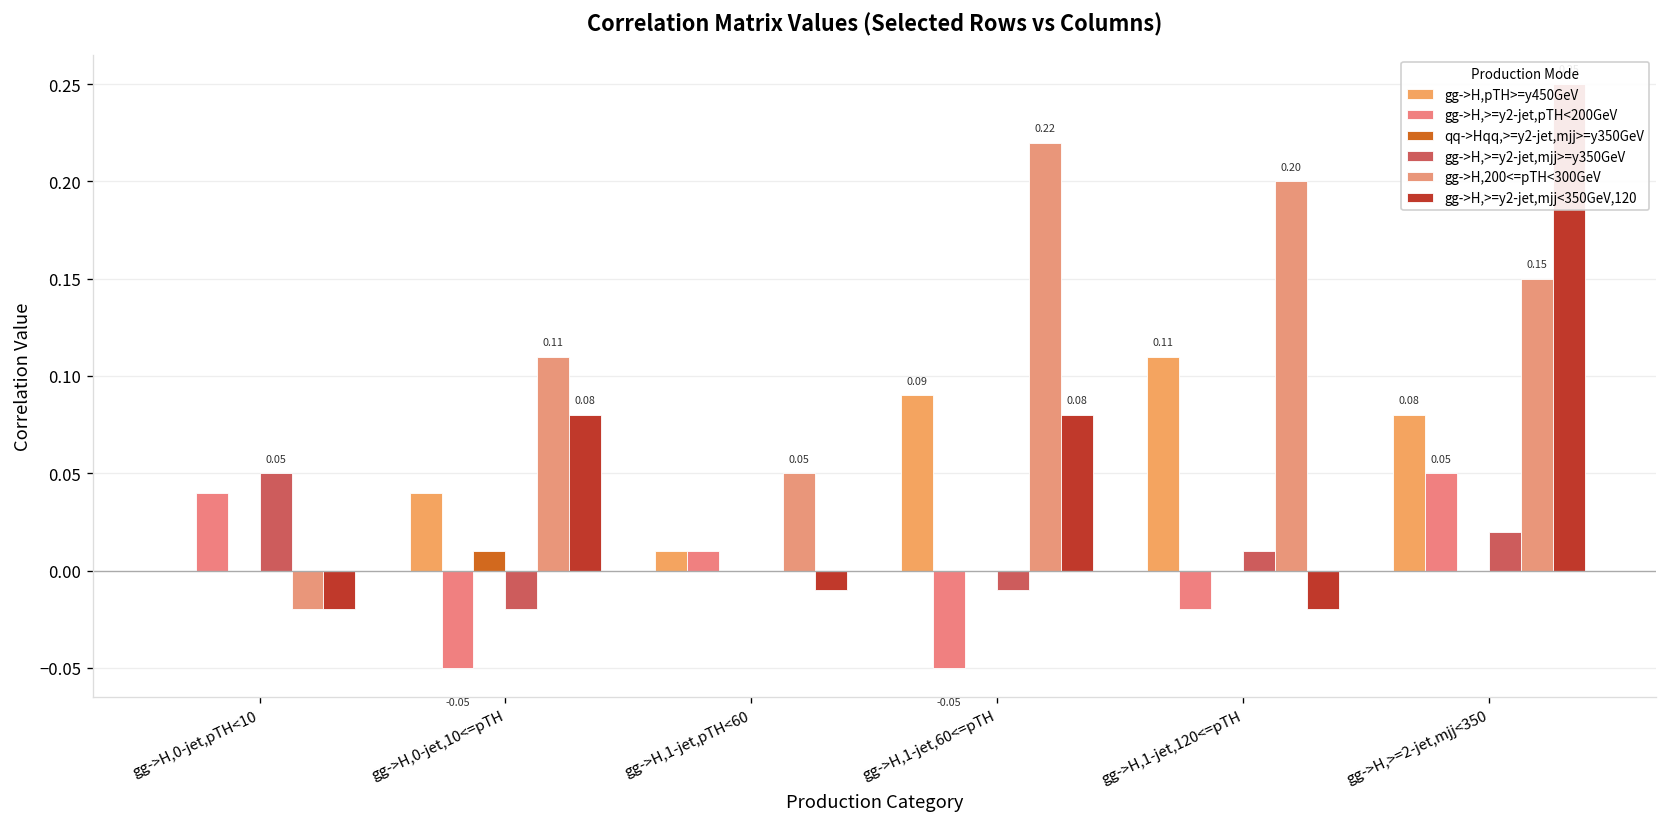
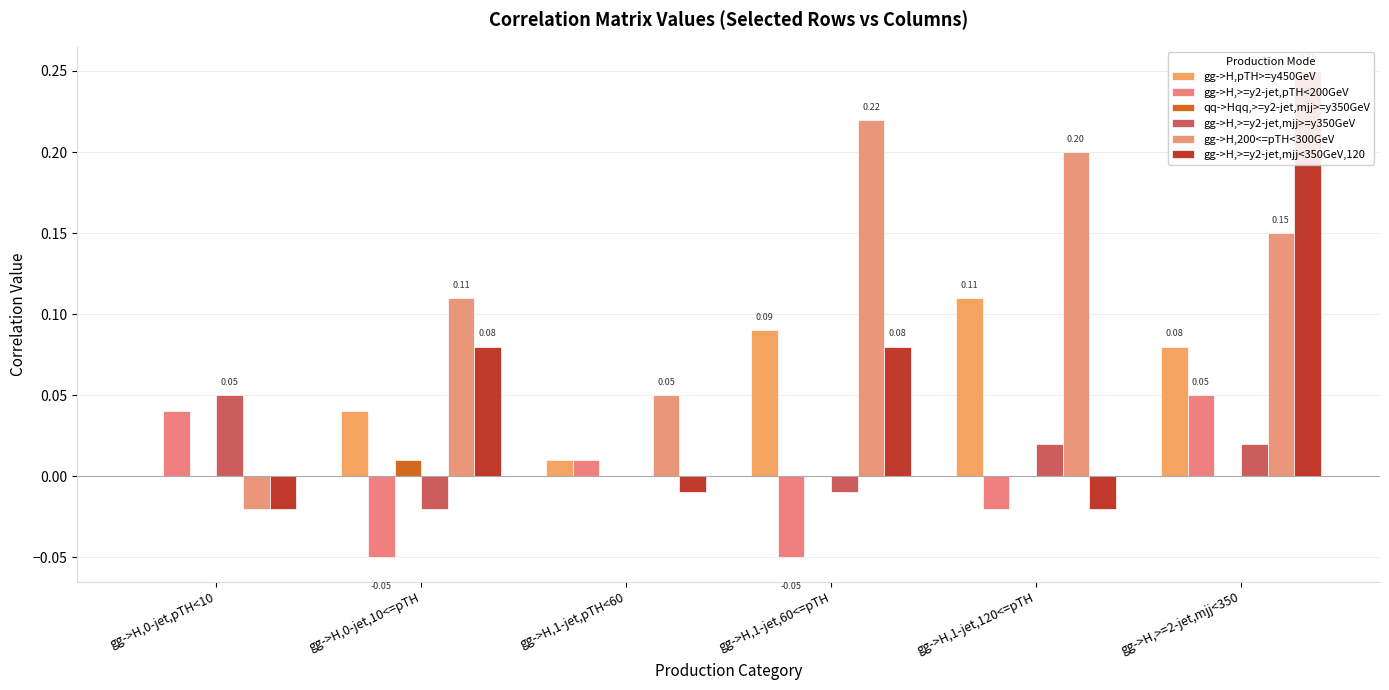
  {
    "gg->H,>=y2-jet,mjj>=y350GeV": {
      "gg->H,0-jet,10<=pTH": -0.02,
      "gg->H,1-jet,pTH<60": 0.00,
      "gg->H,1-jet,60<=pTH": -0.01,
-     "gg->H,1-jet,120<=pTH": 0.01,
+     "gg->H,1-jet,120<=pTH": 0.02,
      "gg->H,>=2-jet,mjj<350": 0.02
    }
  }
